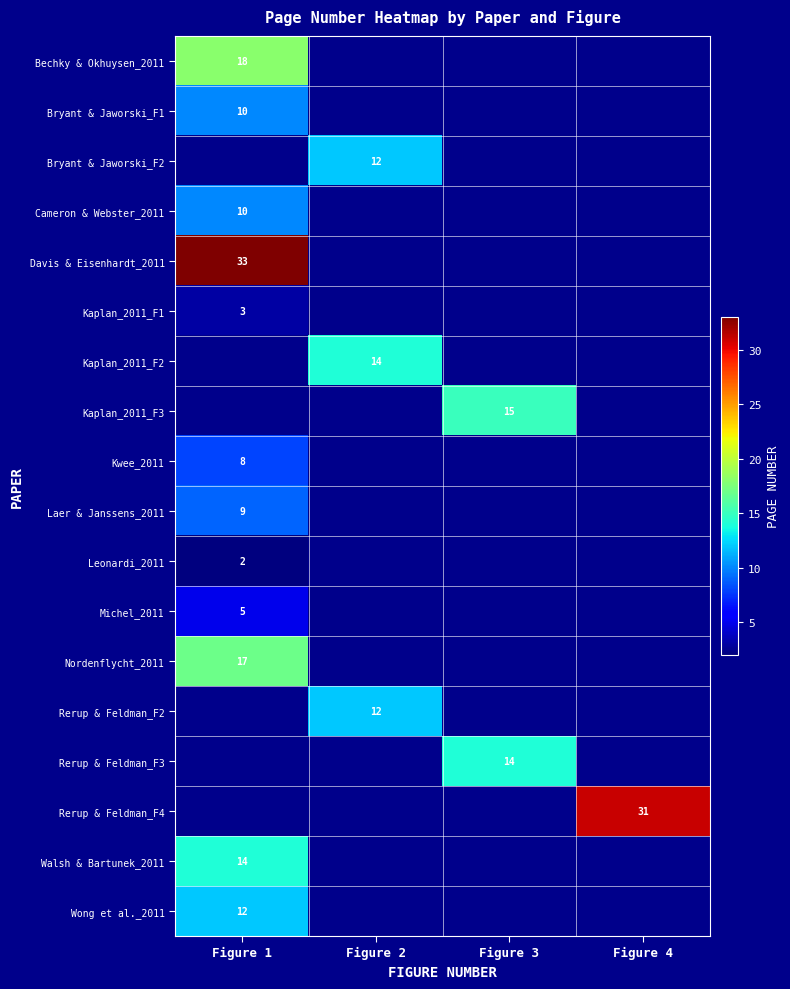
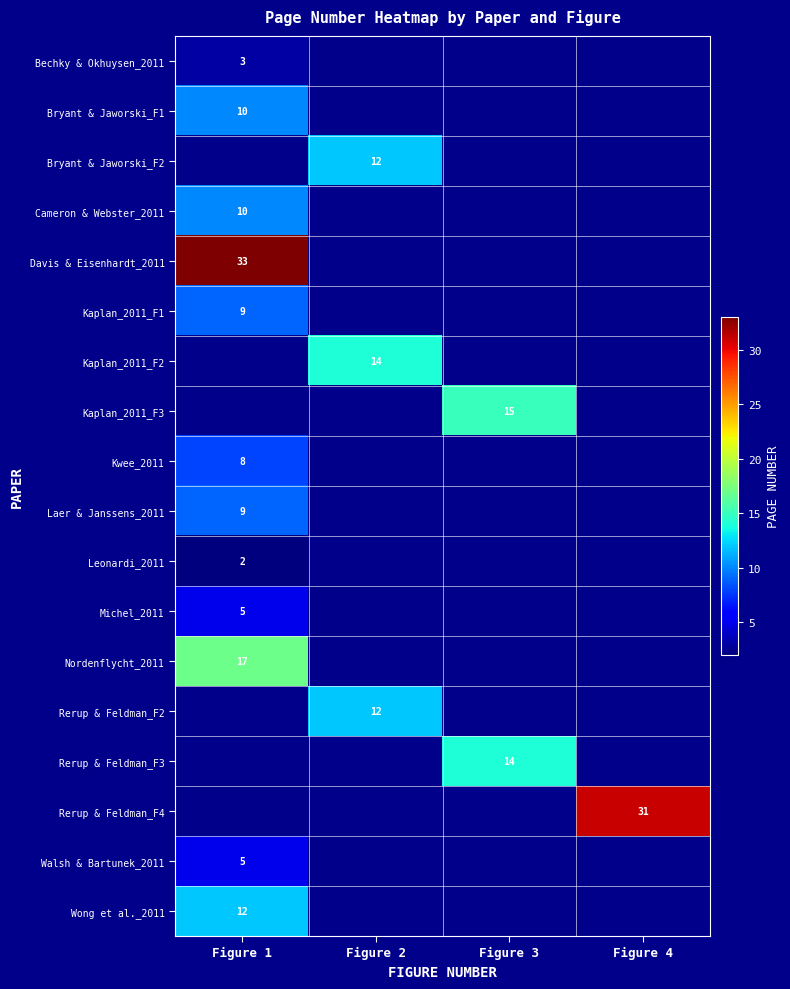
  {
    "Bechky & Okhuysen_2011": {
-     "Figure 1": 18
+     "Figure 1": 3
    },
    "Bryant & Jaworski_F1": {
      "Figure 1": 10
    },
    "Bryant & Jaworski_F2": {
      "Figure 2": 12
    },
    "Cameron & Webster_2011": {
      "Figure 1": 10
    },
    "Davis & Eisenhardt_2011": {
      "Figure 1": 33
    },
    "Kaplan_2011_F1": {
-     "Figure 1": 3
+     "Figure 1": 9
    },
    "Kaplan_2011_F2": {
      "Figure 2": 14
    },
    "Kaplan_2011_F3": {
      "Figure 3": 15
    },
    "Kwee_2011": {
      "Figure 1": 8
    },
    "Laer & Janssens_2011": {
      "Figure 1": 9
    },
    "Leonardi_2011": {
      "Figure 1": 2
    },
    "Michel_2011": {
      "Figure 1": 5
    },
    "Nordenflycht_2011": {
      "Figure 1": 17
    },
    "Rerup & Feldman_F2": {
      "Figure 2": 12
    },
    "Rerup & Feldman_F3": {
      "Figure 3": 14
    },
    "Rerup & Feldman_F4": {
      "Figure 4": 31
    },
    "Walsh & Bartunek_2011": {
-     "Figure 1": 14
+     "Figure 1": 5
    },
    "Wong et al._2011": {
      "Figure 1": 12
    }
  }
